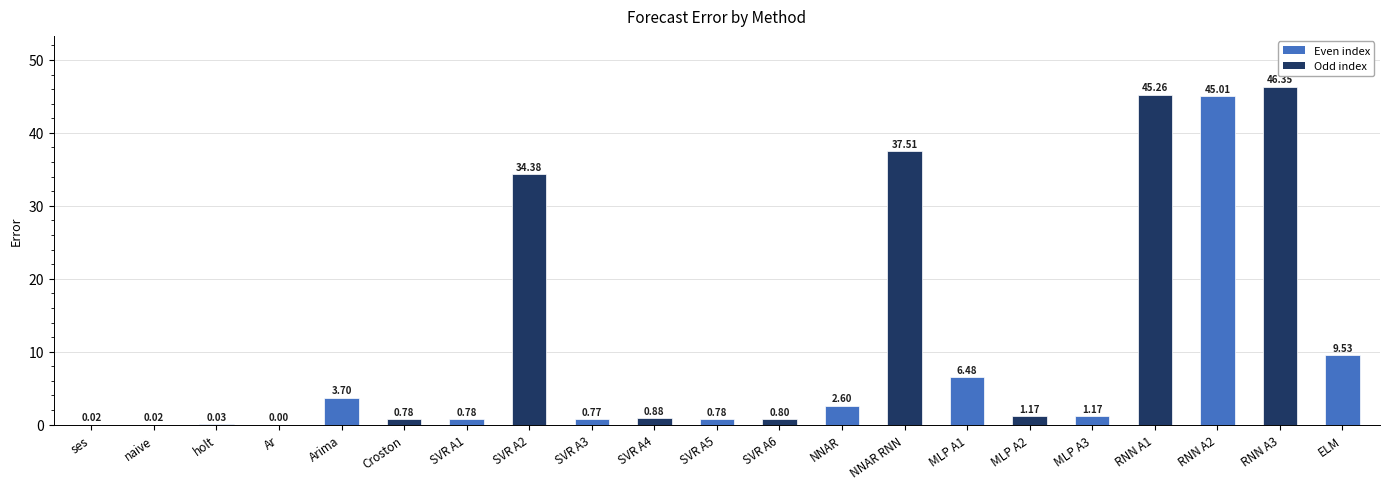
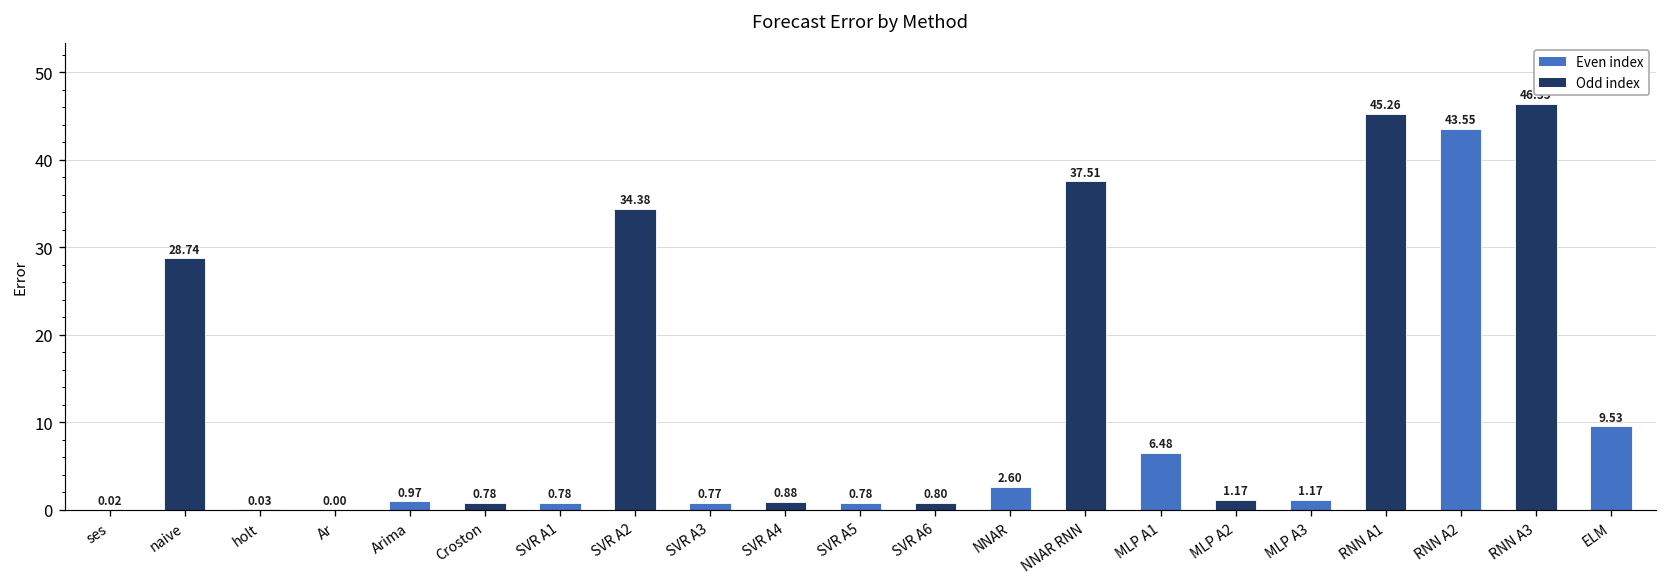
  {
    "ses": 0.02,
-   "naive": 0.02,
+   "naive": 28.74,
    "holt": 0.03,
    "Ar": 0.00,
-   "Arima": 3.70,
+   "Arima": 0.97,
    "Croston": 0.78,
    "SVR A1": 0.78,
    "SVR A2": 34.38,
    "SVR A3": 0.77,
    "SVR A4": 0.88,
    "SVR A5": 0.78,
    "SVR A6": 0.80,
    "NNAR": 2.60,
    "NNAR RNN": 37.51,
    "MLP A1": 6.48,
    "MLP A2": 1.17,
    "MLP A3": 1.17,
    "RNN A1": 45.26,
-   "RNN A2": 45.01,
+   "RNN A2": 43.55,
    "ELM": 9.53
  }
